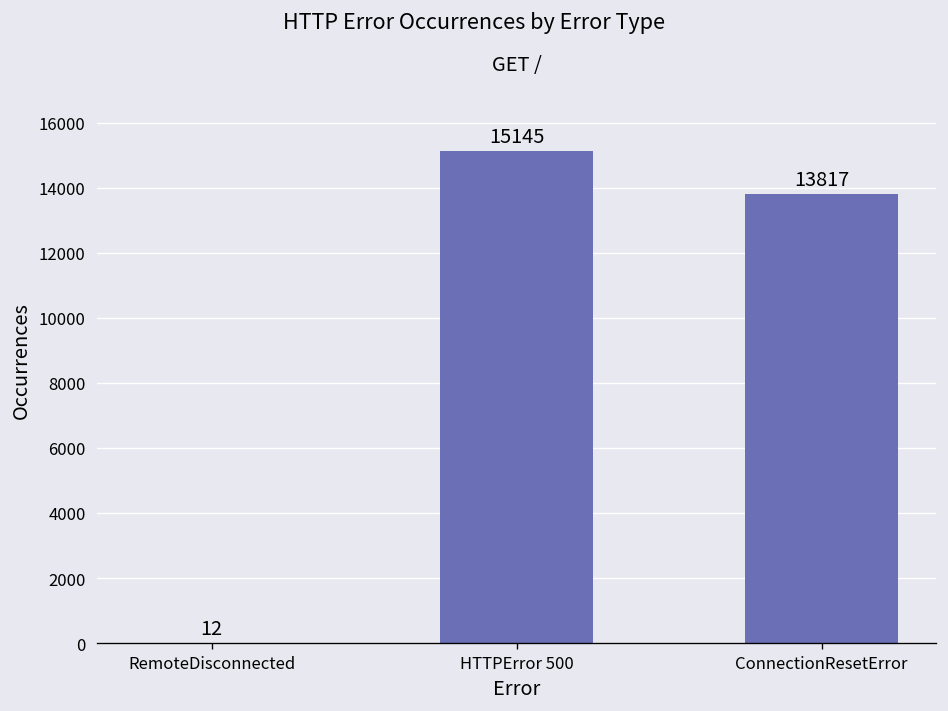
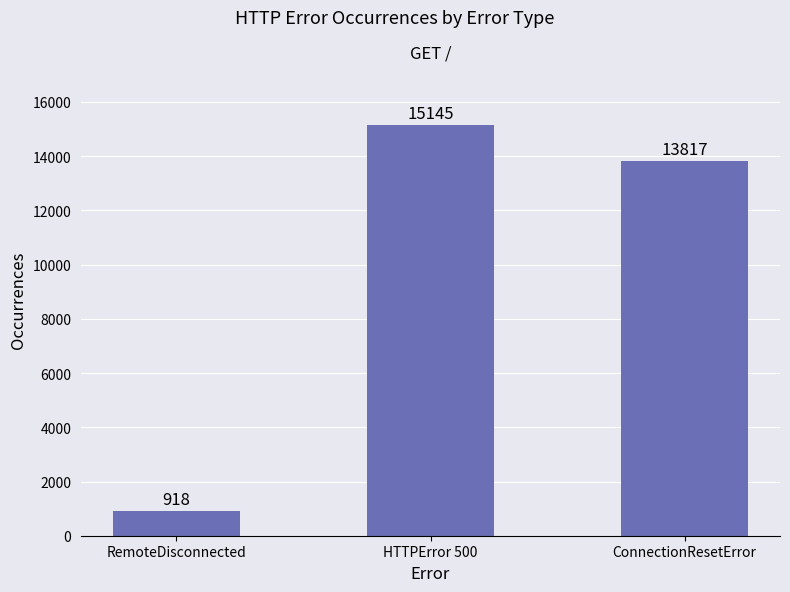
  {
-   "RemoteDisconnected": 12,
+   "RemoteDisconnected": 918,
    "HTTPError 500": 15145,
    "ConnectionResetError": 13817
  }
